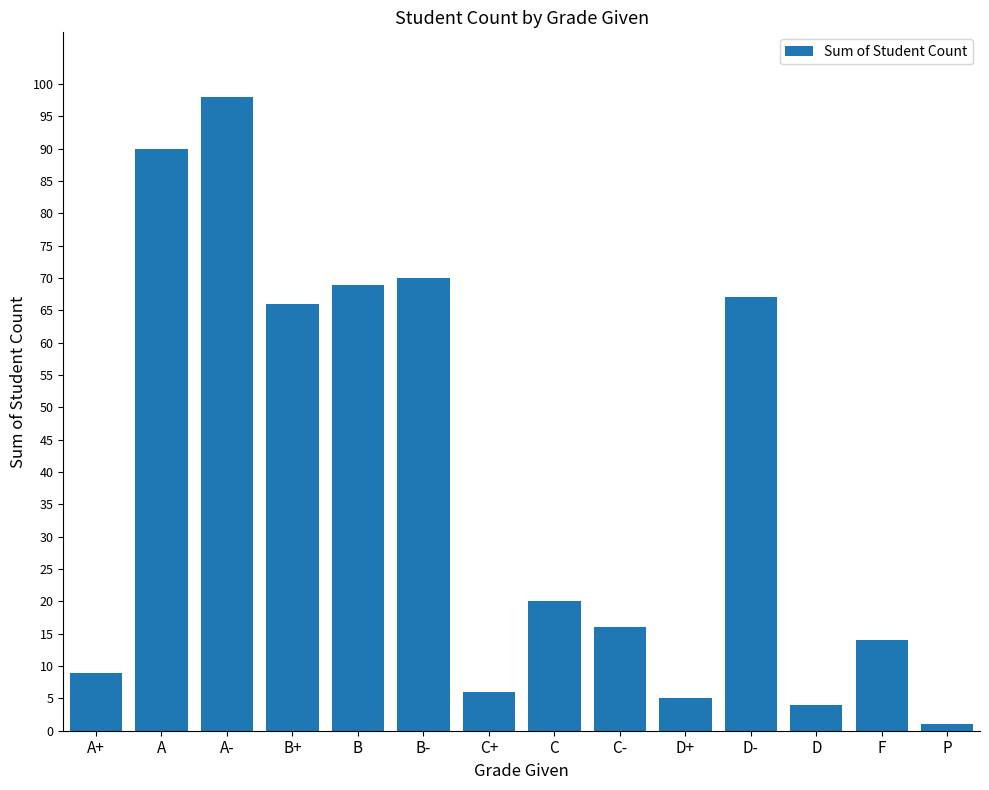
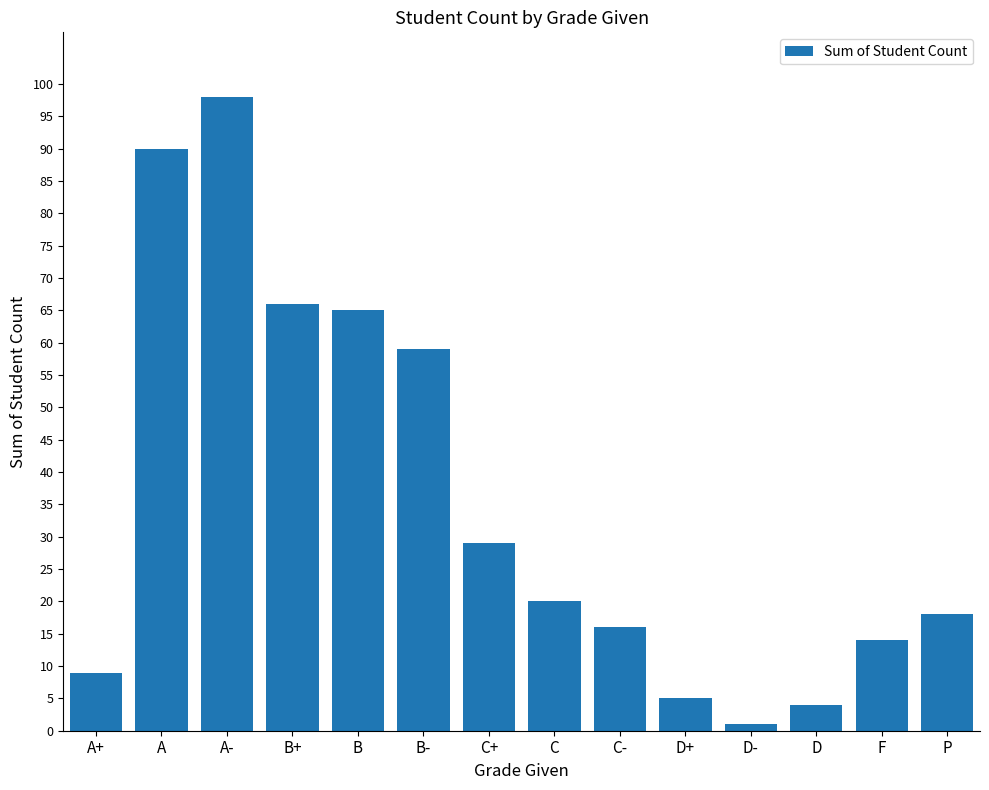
  {
    "A+": 9,
    "A": 90,
    "A-": 98,
    "B+": 66,
-   "B": 69,
-   "B-": 70,
-   "C+": 6,
+   "B": 65,
+   "B-": 59,
+   "C+": 29,
    "C": 20,
    "C-": 16,
    "D+": 5,
-   "D-": 67,
+   "D-": 1,
    "D": 4,
    "F": 14,
-   "P": 1
+   "P": 18
  }
